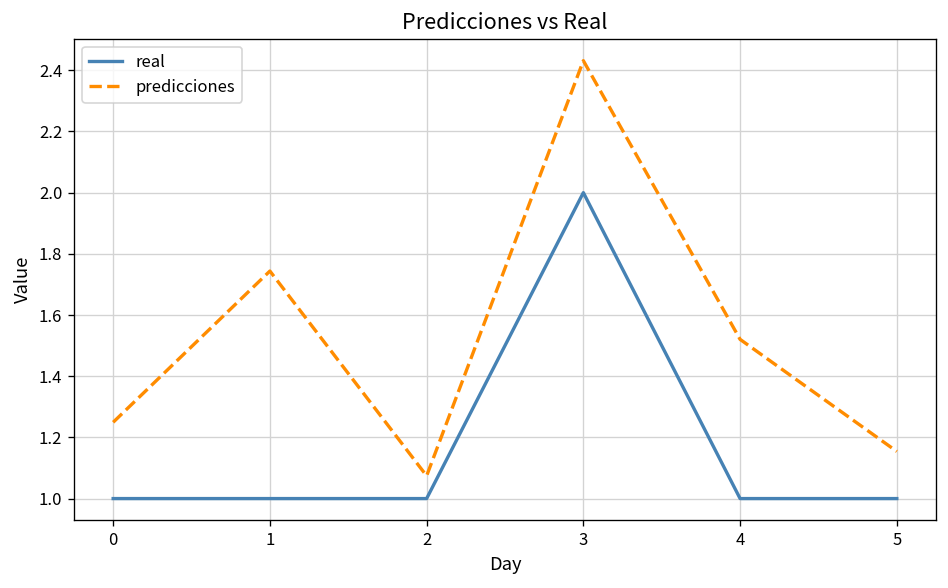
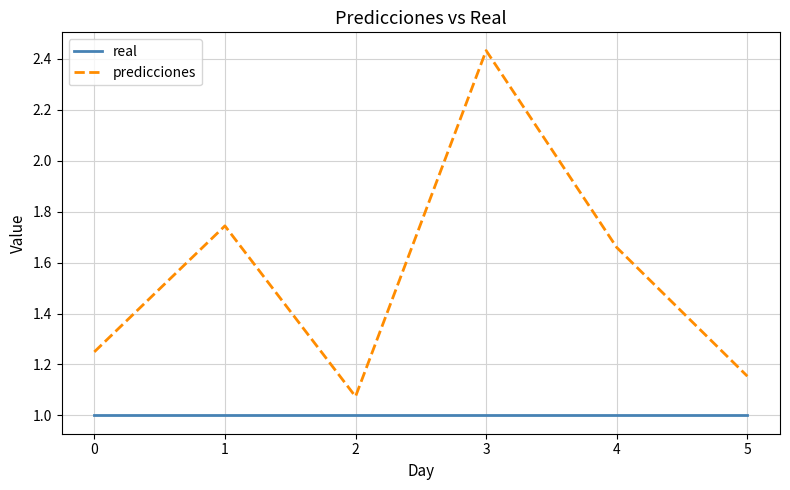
  {
    "real": {
      "0": 1,
      "1": 1,
      "2": 1,
-     "3": 2,
+     "3": 1,
      "4": 1,
      "5": 1
    },
    "predicciones": {
      "0": 1.25,
      "1": 1.74,
      "2": 1.07,
      "3": 2.43,
-     "4": 1.52,
+     "4": 1.66,
      "5": 1.15
    }
  }
